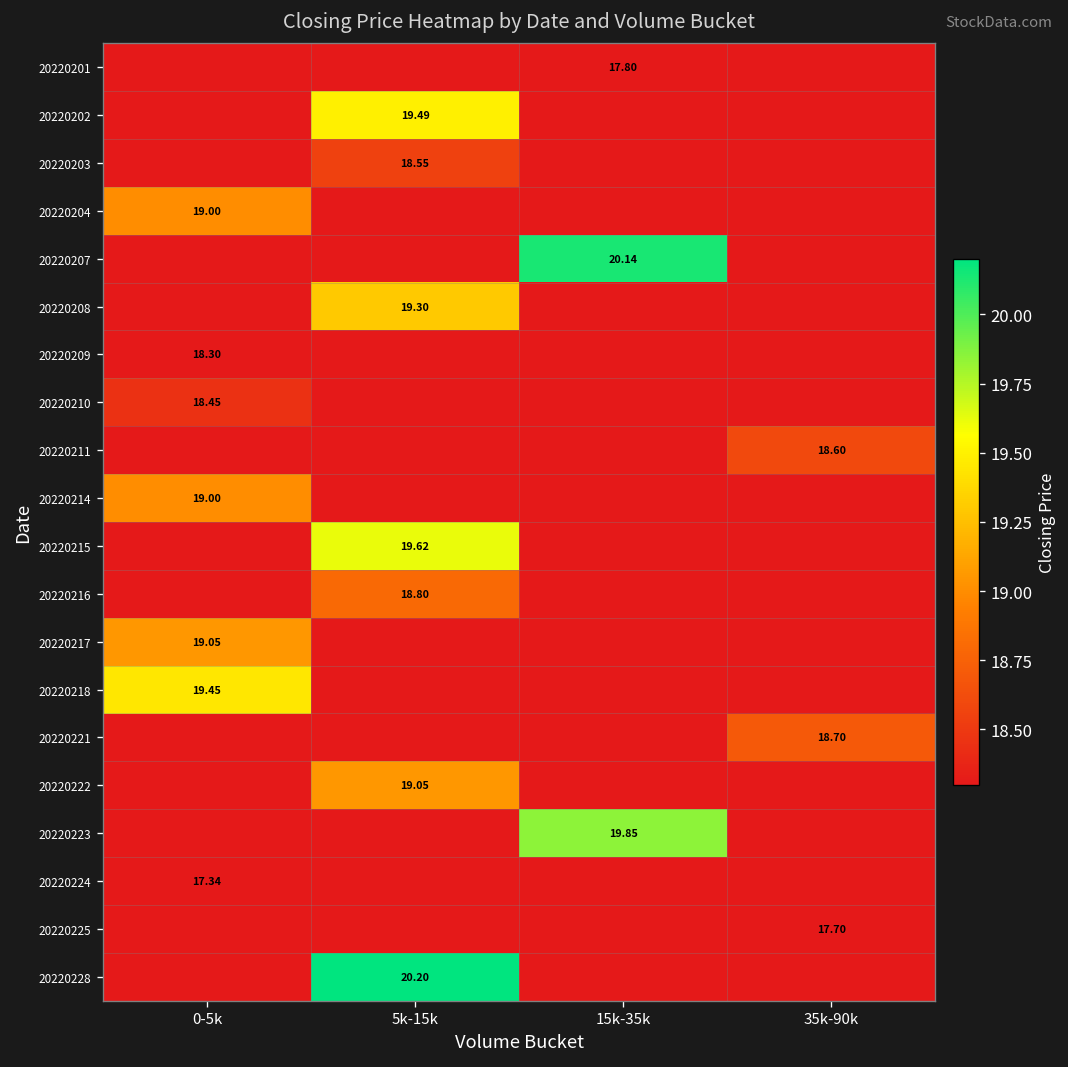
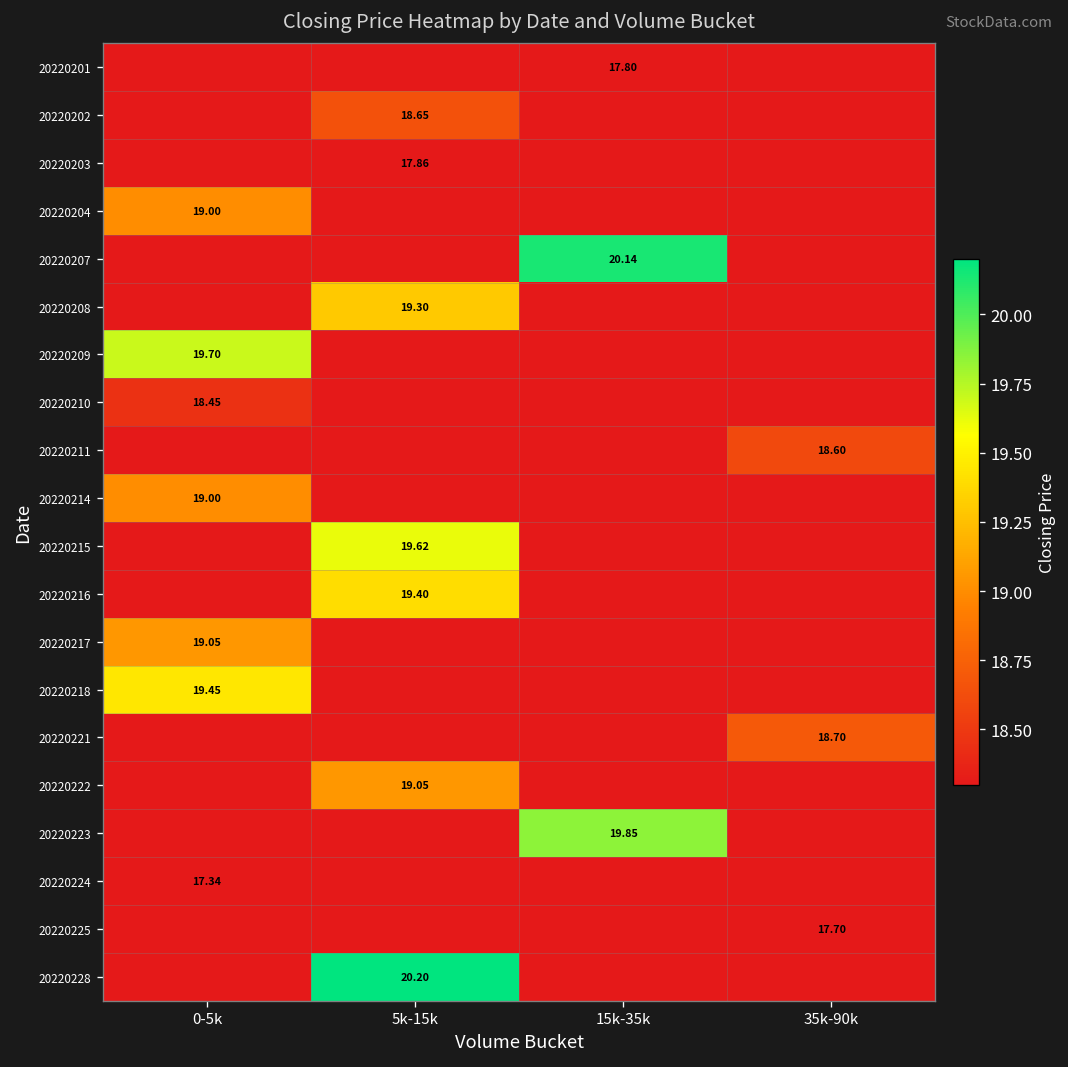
  {
    "20220201": {
      "15k-35k": 17.80
    },
    "20220202": {
-     "5k-15k": 19.49
+     "5k-15k": 18.65
    },
    "20220203": {
-     "5k-15k": 18.55
+     "5k-15k": 17.86
    },
    "20220204": {
      "0-5k": 19.00
    },
    "20220207": {
      "15k-35k": 20.14
    },
    "20220208": {
      "5k-15k": 19.30
    },
    "20220209": {
-     "0-5k": 18.30
+     "0-5k": 19.70
    },
    "20220210": {
      "0-5k": 18.45
    },
    "20220211": {
      "35k-90k": 18.60
    },
    "20220214": {
      "0-5k": 19.00
    },
    "20220215": {
      "5k-15k": 19.62
    },
    "20220216": {
-     "5k-15k": 18.80
+     "5k-15k": 19.40
    },
    "20220217": {
      "0-5k": 19.05
    },
    "20220218": {
      "0-5k": 19.45
    },
    "20220221": {
      "35k-90k": 18.70
    },
    "20220222": {
      "5k-15k": 19.05
    },
    "20220223": {
      "15k-35k": 19.85
    },
    "20220224": {
      "0-5k": 17.34
    },
    "20220225": {
      "35k-90k": 17.70
    },
    "20220228": {
      "5k-15k": 20.20
    }
  }
